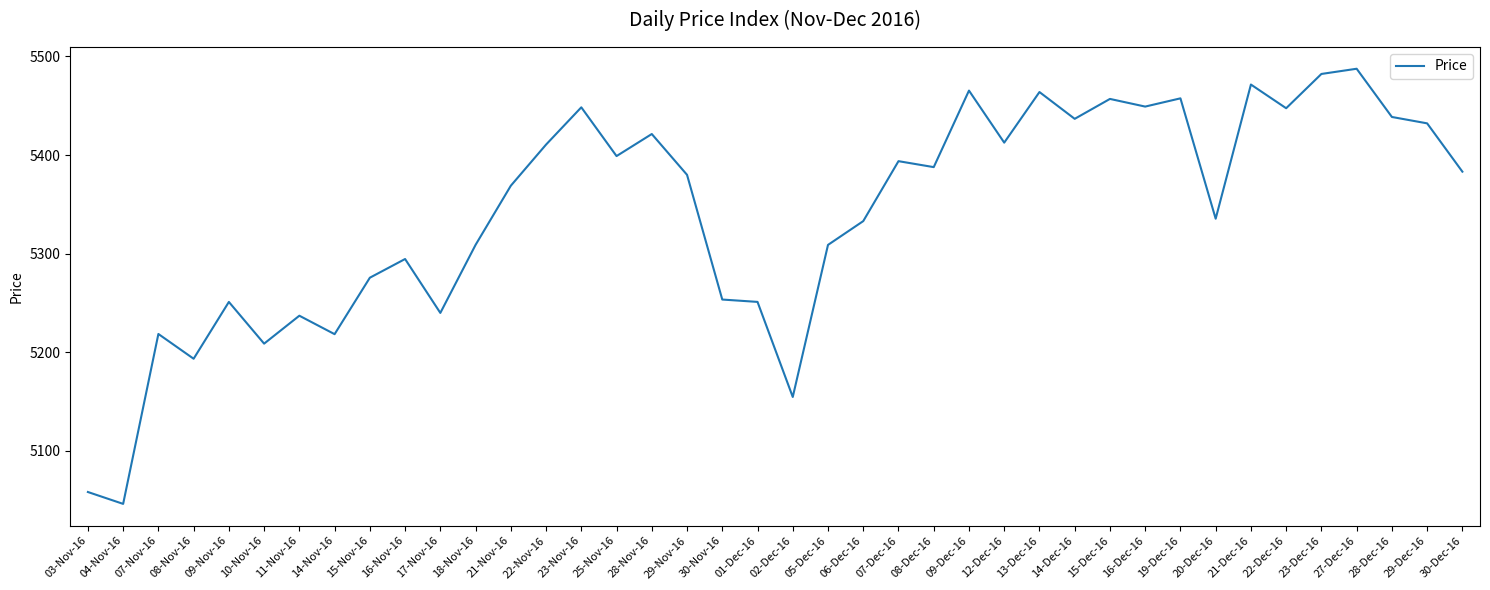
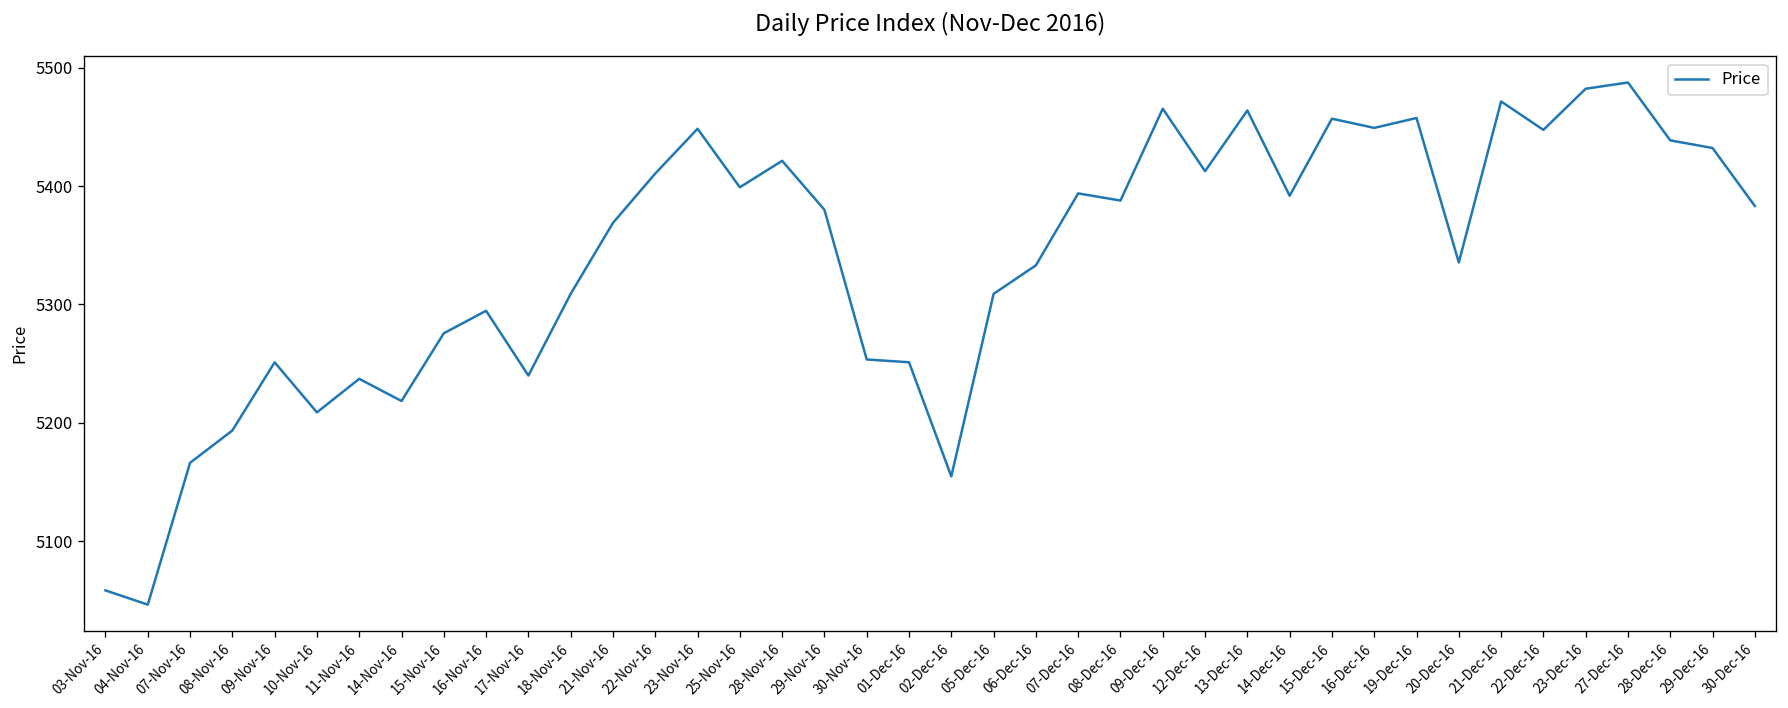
  {
    "03-Nov-16": 5060,
    "04-Nov-16": 5050,
-   "07-Nov-16": 5220,
+   "07-Nov-16": 5170,
    "08-Nov-16": 5190,
    "09-Nov-16": 5250,
    "10-Nov-16": 5210,
    "11-Nov-16": 5240,
    "14-Nov-16": 5220,
    "15-Nov-16": 5280,
    "16-Nov-16": 5290,
    "17-Nov-16": 5240,
    "18-Nov-16": 5310,
    "21-Nov-16": 5370,
    "22-Nov-16": 5410,
    "23-Nov-16": 5450,
    "25-Nov-16": 5400,
    "28-Nov-16": 5420,
    "29-Nov-16": 5380,
    "30-Nov-16": 5250,
    "01-Dec-16": 5250,
    "02-Dec-16": 5150,
    "05-Dec-16": 5310,
    "06-Dec-16": 5330,
    "07-Dec-16": 5390,
    "08-Dec-16": 5390,
    "09-Dec-16": 5470,
    "12-Dec-16": 5410,
    "13-Dec-16": 5460,
-   "14-Dec-16": 5440,
+   "14-Dec-16": 5390,
    "15-Dec-16": 5460,
    "16-Dec-16": 5450,
    "19-Dec-16": 5460,
    "20-Dec-16": 5340,
    "21-Dec-16": 5470,
    "22-Dec-16": 5450,
    "23-Dec-16": 5480,
    "27-Dec-16": 5490,
    "28-Dec-16": 5440,
    "29-Dec-16": 5430,
    "30-Dec-16": 5380
  }
